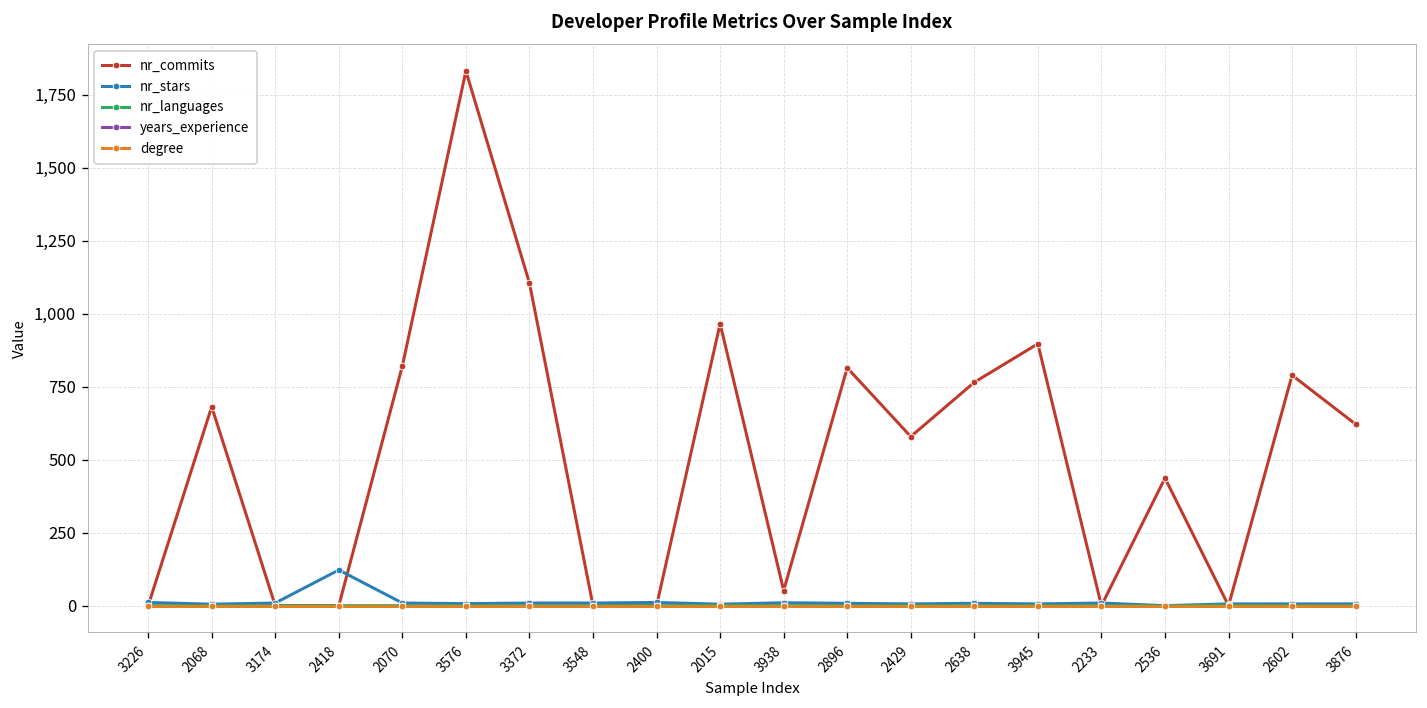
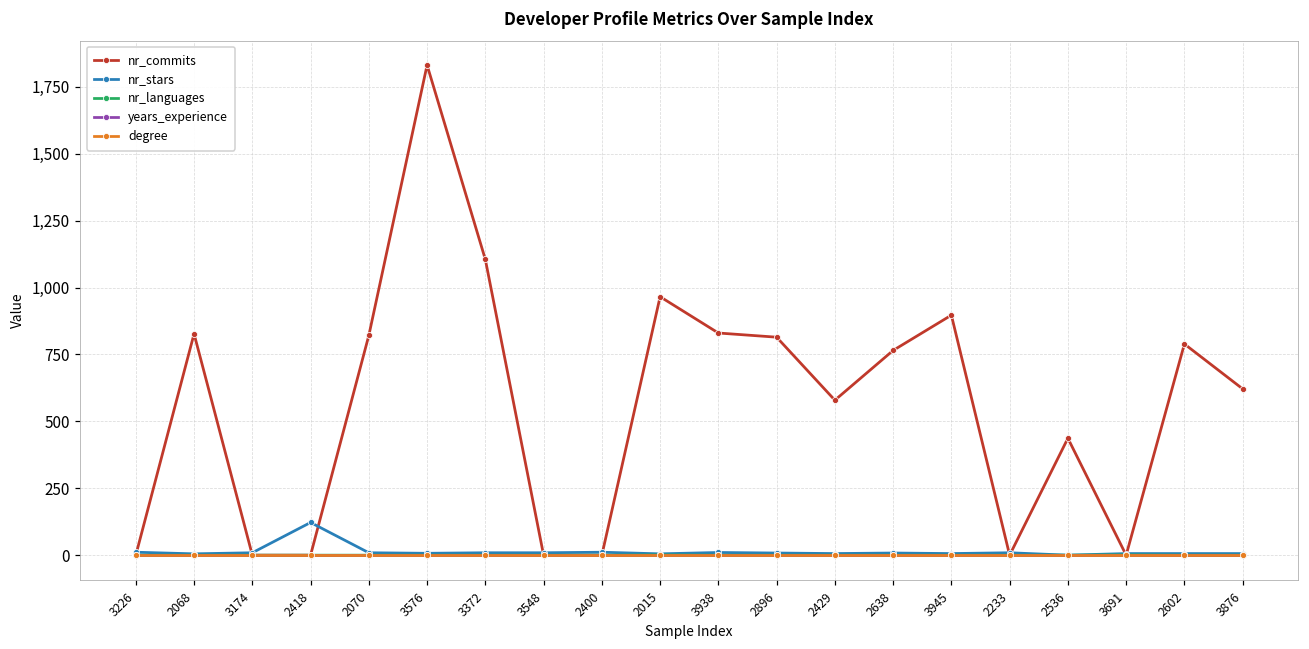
  {
    "nr_commits": {
-     "2068": "680",
+     "2068": "830",
      "2070": "820",
      "3576": "1,830",
      "3372": "1,100",
      "2015": "970",
-     "3938": "50",
+     "3938": "830",
      "2896": "810",
      "2429": "580",
      "2638": "760",
      "3945": "900",
      "2536": "440",
      "2602": "790",
      "3876": "620"
    },
    "nr_stars": {
      "3226": "10",
      "2418": "120",
      "2400": "10"
    }
  }
